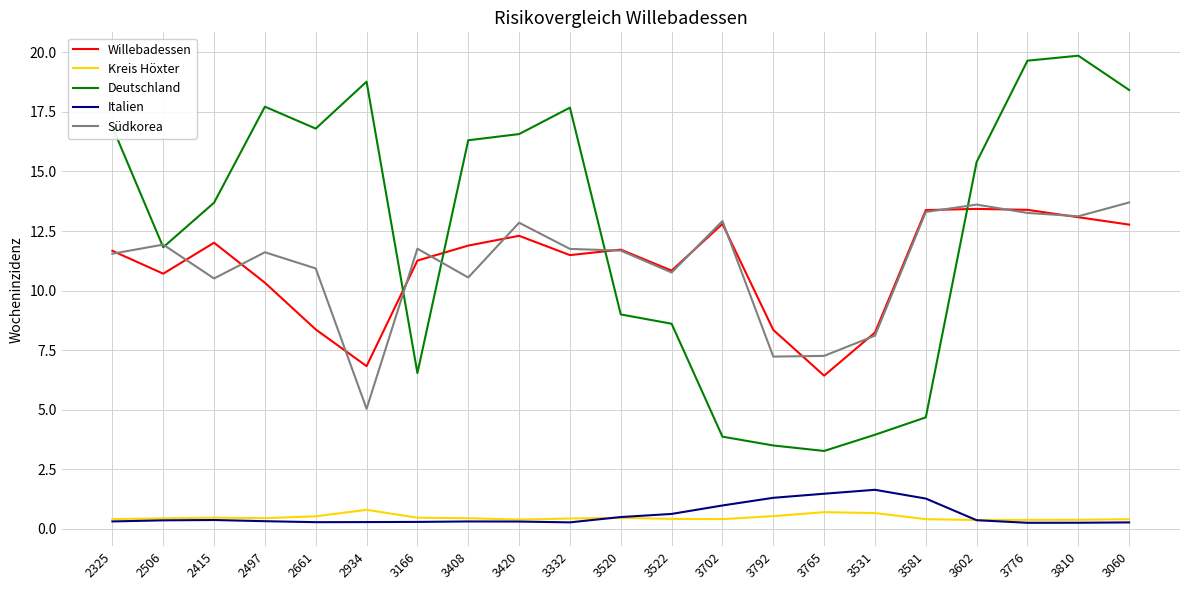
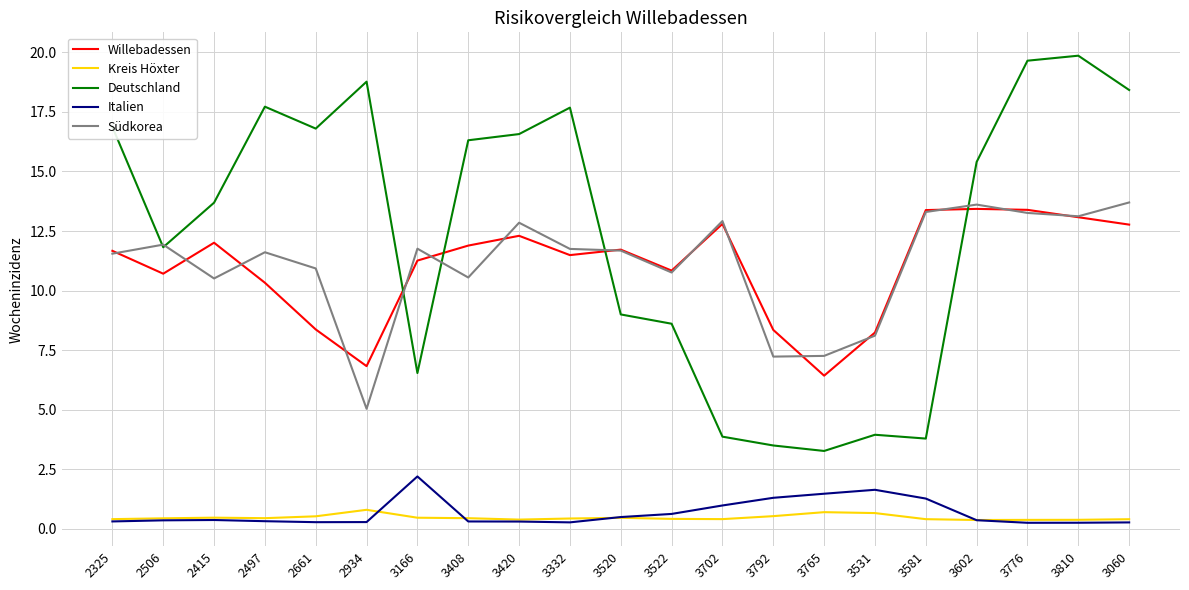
  {
    "Willebadessen": {
      "2325": 11.7,
      "2506": 10.7,
      "2415": 12.0,
      "2497": 10.3,
      "2661": 8.4,
      "2934": 6.8,
      "3166": 11.3,
      "3408": 11.9,
      "3420": 12.3,
      "3332": 11.5,
      "3702": 12.8,
      "3792": 8.4,
      "3765": 6.4,
      "3531": 8.2,
      "3602": 13.4,
      "3776": 13.4,
      "3060": 12.8
    },
    "Kreis Höxter": {
      "2497": 0.4,
      "2661": 0.5,
      "2934": 0.8,
      "3166": 0.5,
      "3408": 0.4,
      "3332": 0.4,
      "3522": 0.4,
      "3702": 0.4,
      "3792": 0.5,
      "3765": 0.7,
      "3531": 0.7,
      "3581": 0.4,
      "3776": 0.4,
      "3810": 0.4,
      "3060": 0.4
    },
    "Deutschland": {
      "2506": 11.8,
      "2415": 13.7,
      "2497": 17.7,
      "2661": 16.8,
      "2934": 18.8,
      "3166": 6.5,
      "3408": 16.3,
      "3420": 16.6,
      "3332": 17.7,
      "3520": 9.0,
      "3522": 8.6,
      "3702": 3.9,
      "3792": 3.5,
      "3765": 3.3,
      "3531": 4.0,
-     "3581": 4.7,
+     "3581": 3.8,
      "3602": 15.4,
      "3776": 19.7,
      "3810": 19.9,
      "3060": 18.4
    },
    "Italien": {
      "2497": 0.3,
      "2661": 0.3,
      "2934": 0.3,
-     "3166": 0.3,
+     "3166": 2.2,
      "3408": 0.3,
      "3332": 0.3,
      "3522": 0.6,
      "3702": 1.0,
      "3792": 1.3,
      "3765": 1.5,
      "3531": 1.6,
      "3581": 1.3,
      "3776": 0.3,
      "3810": 0.3,
      "3060": 0.3
    },
    "Südkorea": {
      "2325": 11.6,
      "2506": 11.9,
      "2415": 10.5,
      "2497": 11.6,
      "2661": 10.9,
      "2934": 5.0,
      "3166": 11.8,
      "3408": 10.6,
      "3420": 12.9,
      "3332": 11.8,
      "3702": 12.9,
      "3792": 7.2,
      "3765": 7.3,
      "3531": 8.1,
      "3602": 13.6,
      "3776": 13.3,
      "3060": 13.7
    }
  }
